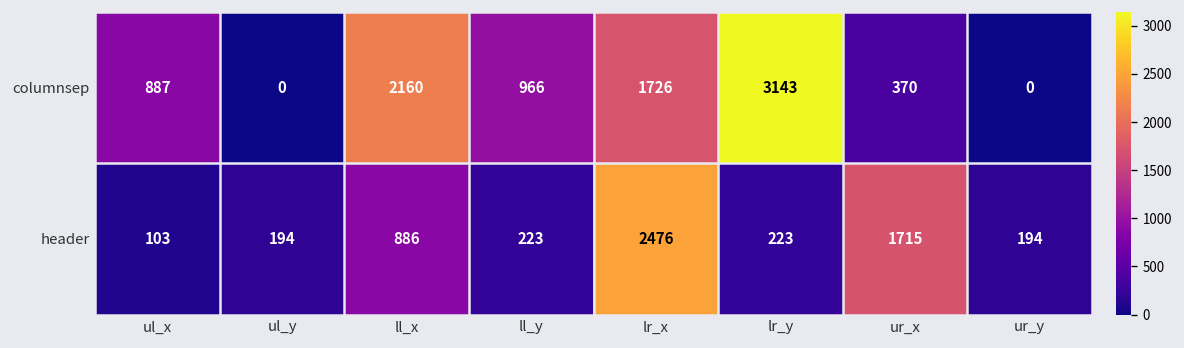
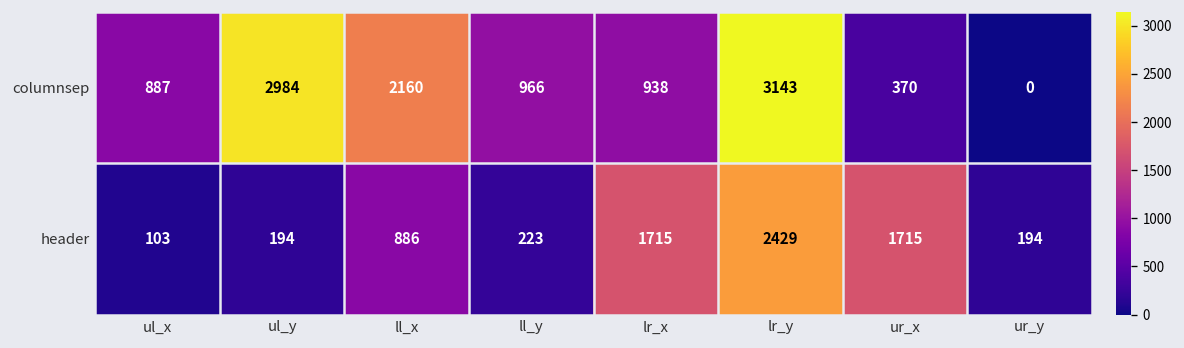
  {
    "columnsep": {
      "ul_x": 887,
-     "ul_y": 0,
+     "ul_y": 2984,
      "ll_x": 2160,
      "ll_y": 966,
-     "lr_x": 1726,
+     "lr_x": 938,
      "lr_y": 3143,
      "ur_x": 370,
      "ur_y": 0
    },
    "header": {
      "ul_x": 103,
      "ul_y": 194,
      "ll_x": 886,
      "ll_y": 223,
-     "lr_x": 2476,
-     "lr_y": 223,
+     "lr_x": 1715,
+     "lr_y": 2429,
      "ur_x": 1715,
      "ur_y": 194
    }
  }
